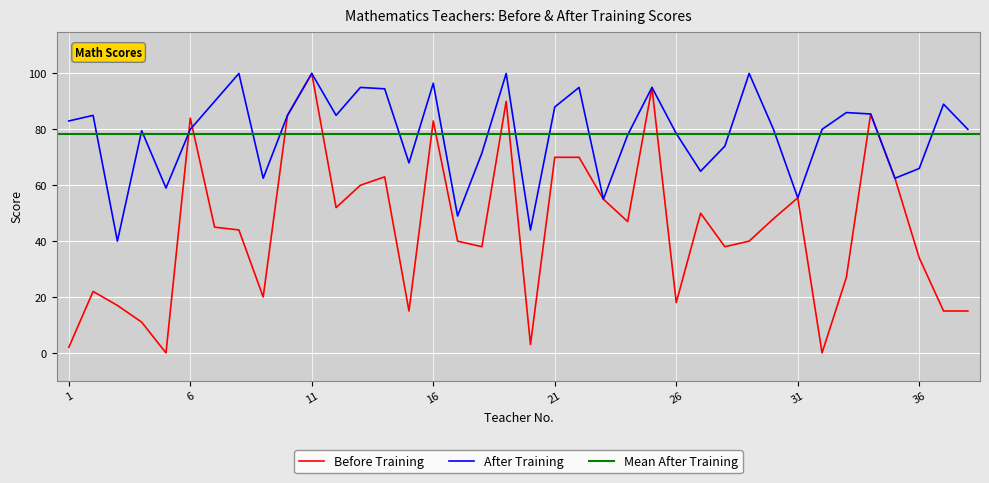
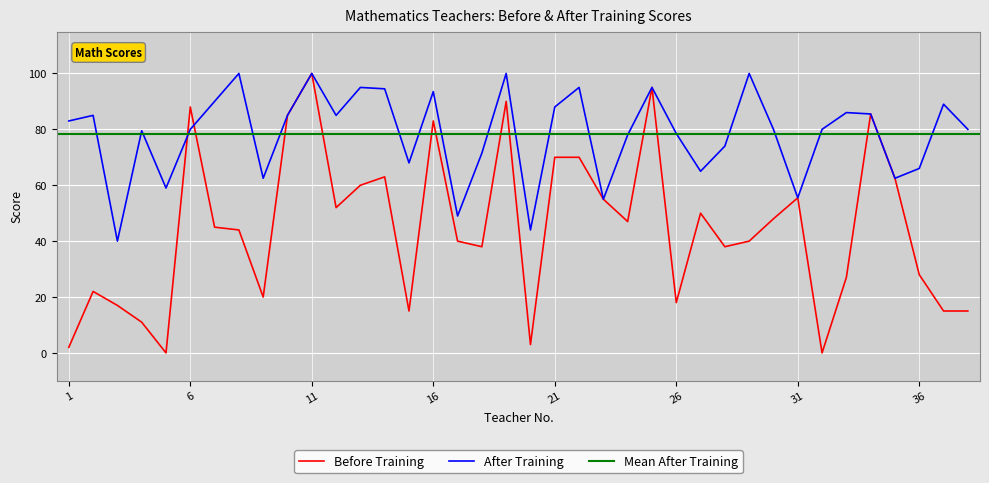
  {
    "Before Training": {
      "1": 2,
-     "6": 84,
+     "6": 88,
      "16": 83,
      "21": 70,
      "26": 18,
-     "36": 34
+     "36": 28
    },
    "After Training": {
      "1": 83,
      "6": 80,
-     "16": 97,
+     "16": 94,
      "21": 88,
      "26": 79,
      "36": 66
    }
  }
